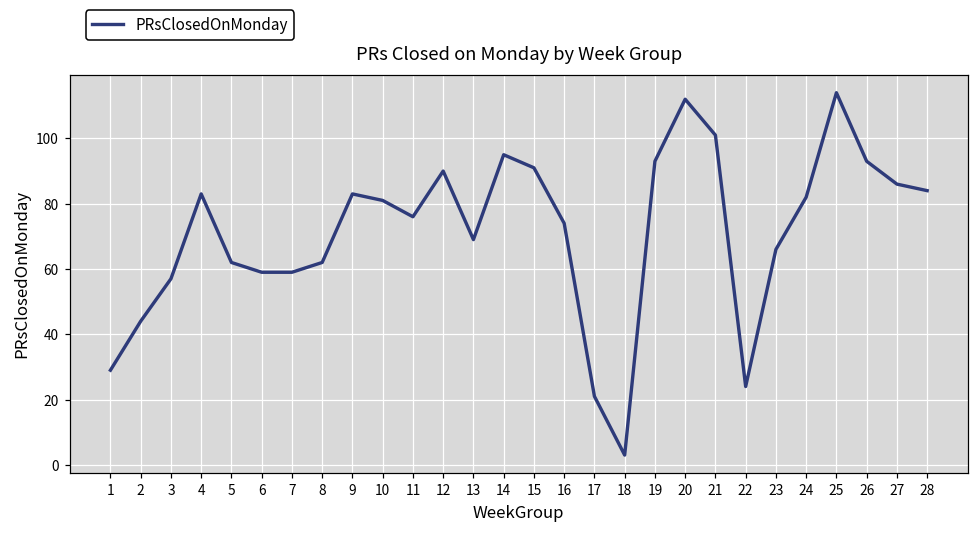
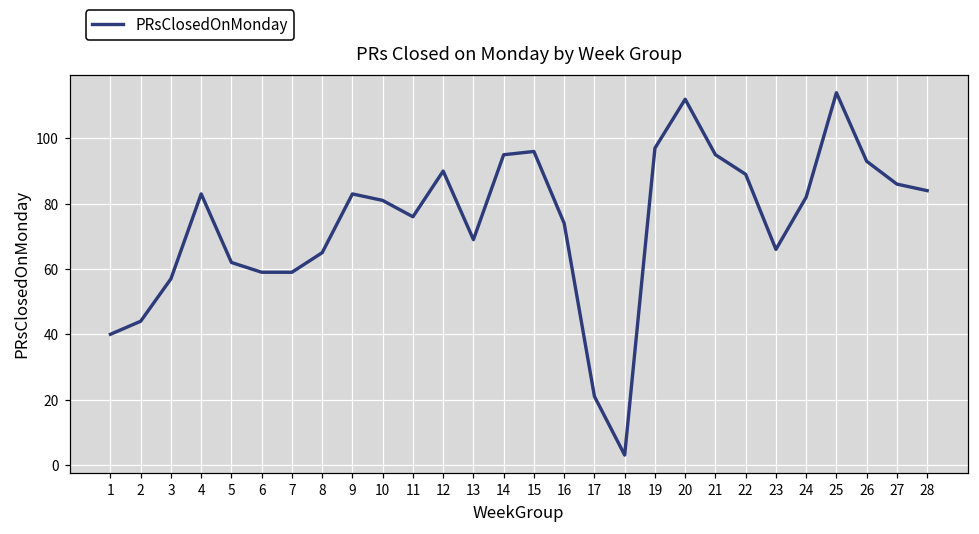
  {
-   "1": 29,
+   "1": 40,
    "2": 44,
    "3": 57,
    "4": 83,
    "5": 62,
    "6": 59,
    "7": 59,
-   "8": 62,
+   "8": 65,
    "9": 83,
    "10": 81,
    "11": 76,
    "12": 90,
    "13": 69,
    "14": 95,
-   "15": 91,
+   "15": 96,
    "16": 74,
    "17": 21,
    "18": 3,
-   "19": 93,
+   "19": 97,
    "20": 112,
-   "21": 101,
-   "22": 24,
+   "21": 95,
+   "22": 89,
    "23": 66,
    "24": 82,
    "25": 114,
    "26": 93,
    "27": 86,
    "28": 84
  }
